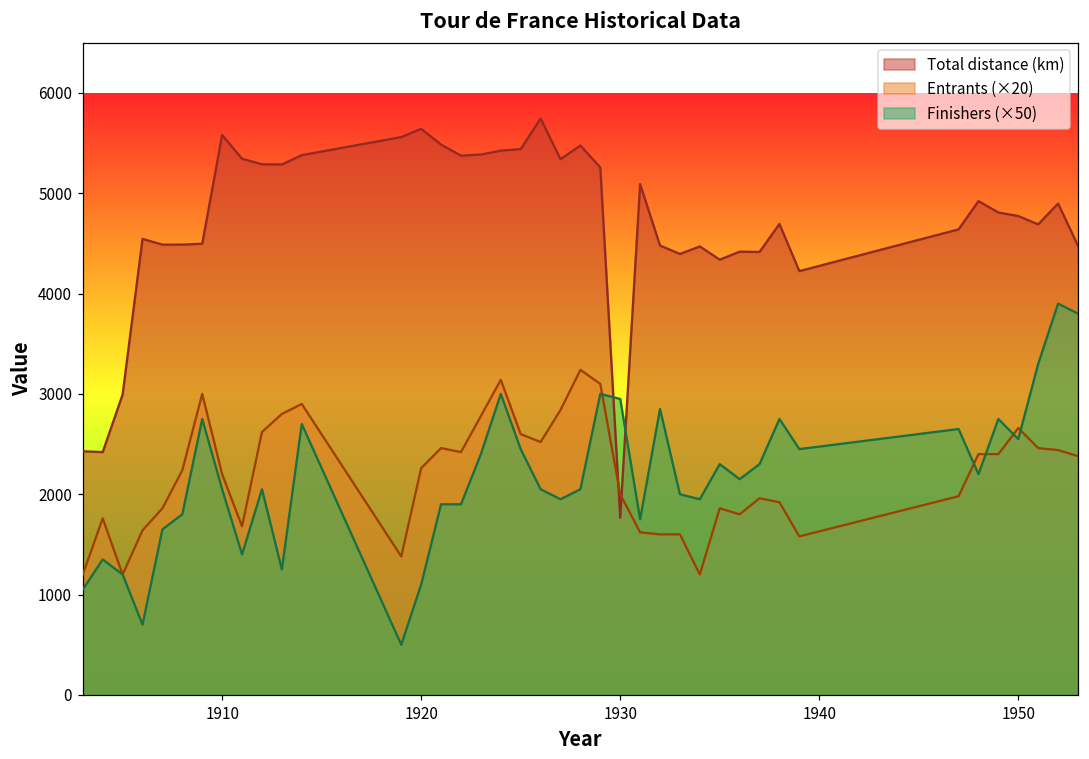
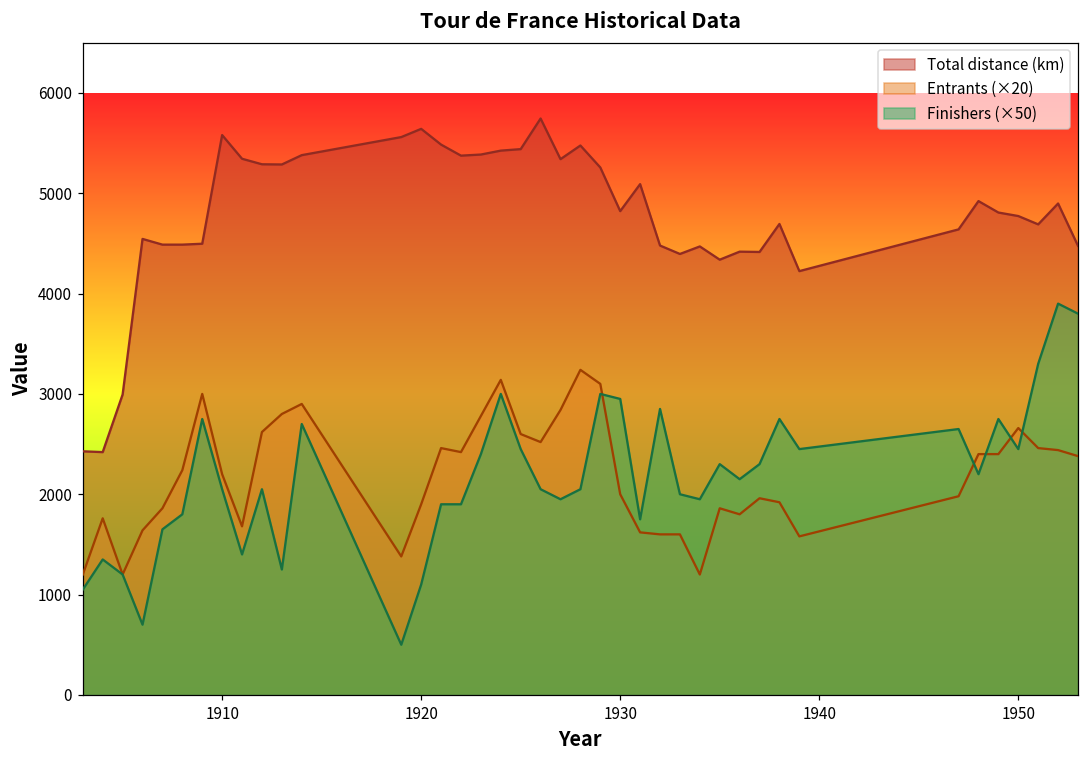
  {
    "Total distance (km)": {
      "1910": 5600,
      "1920": 5600,
-     "1930": 1800,
+     "1930": 4800,
      "1950": 4800
    },
    "Entrants (×20)": {
      "1910": 2200,
-     "1920": 2300,
+     "1920": 1900,
      "1930": 2000,
      "1950": 2700
    },
    "Finishers (×50)": {
      "1910": 2100,
      "1920": 1100,
      "1930": 3000,
-     "1950": 2600
+     "1950": 2500
    }
  }
